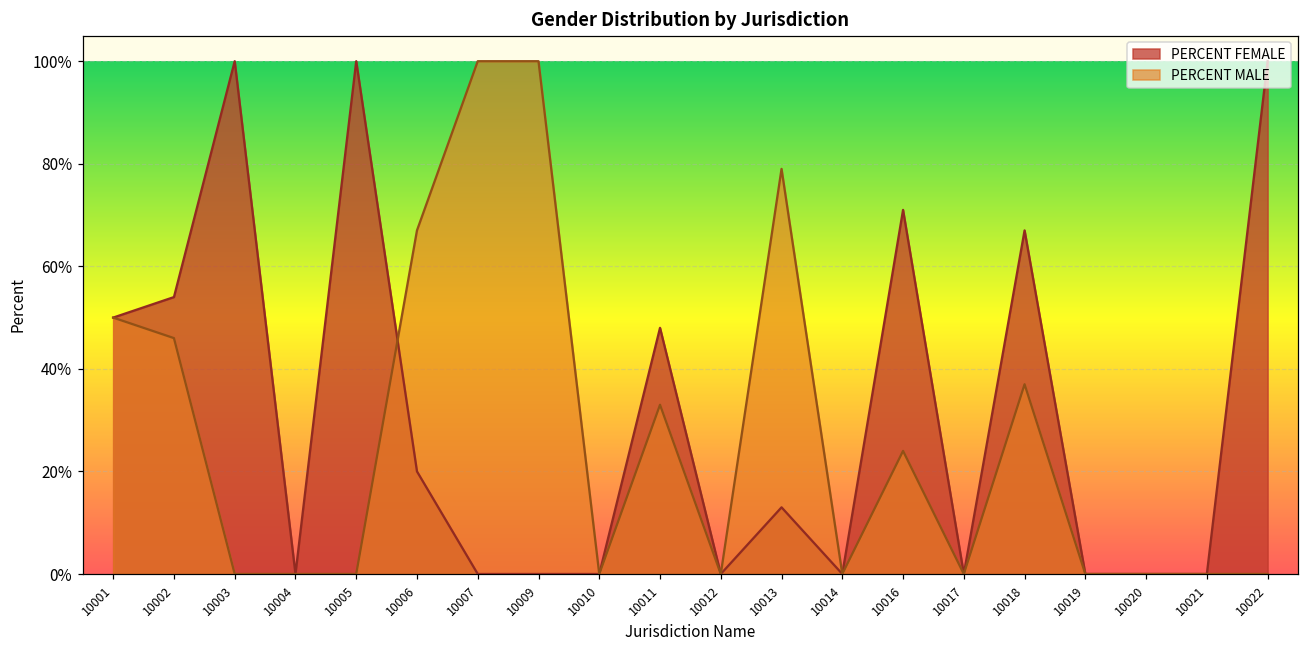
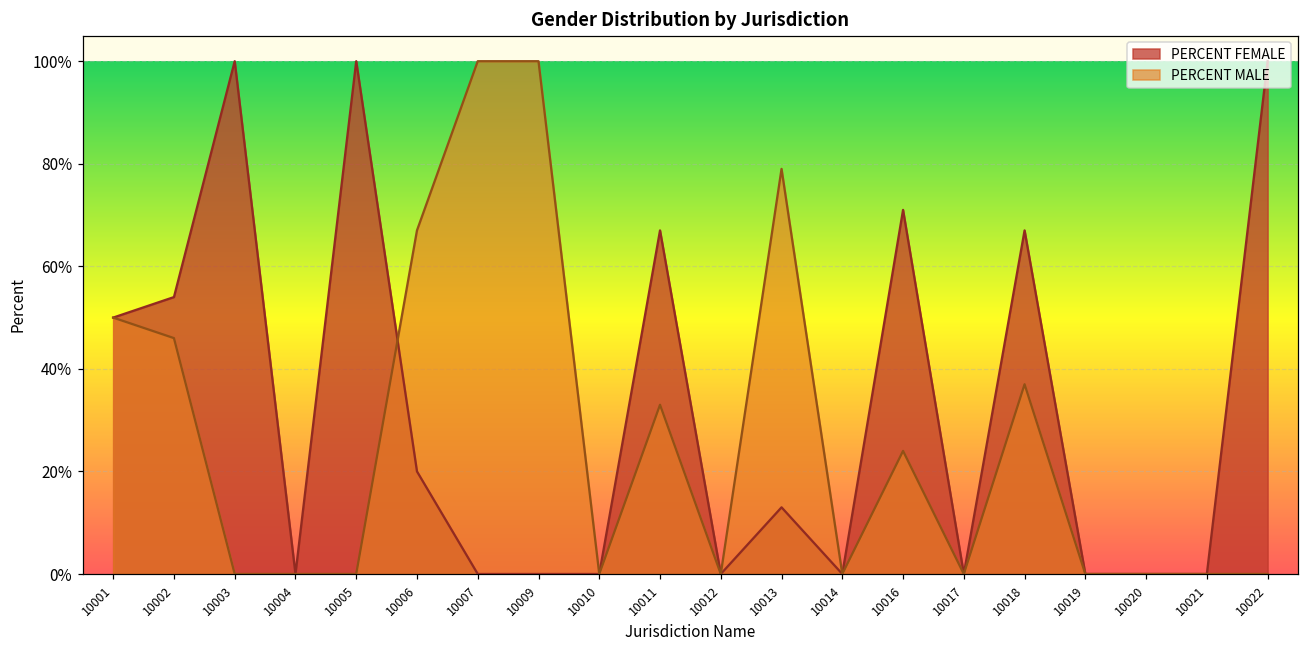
  {
    "PERCENT FEMALE": {
      "10002": "54%",
      "10003": "100%",
      "10005": "100%",
      "10006": "20%",
      "10007": "0%",
      "10009": "0%",
-     "10011": "48%",
+     "10011": "67%",
      "10013": "13%",
      "10016": "71%",
      "10018": "67%"
    },
    "PERCENT MALE": {
      "10002": "46%",
      "10003": "0%",
      "10005": "0%",
      "10006": "67%",
      "10007": "100%",
      "10009": "100%",
      "10011": "33%",
      "10013": "79%",
      "10016": "24%",
      "10018": "37%",
      "10022": "0%"
    }
  }
